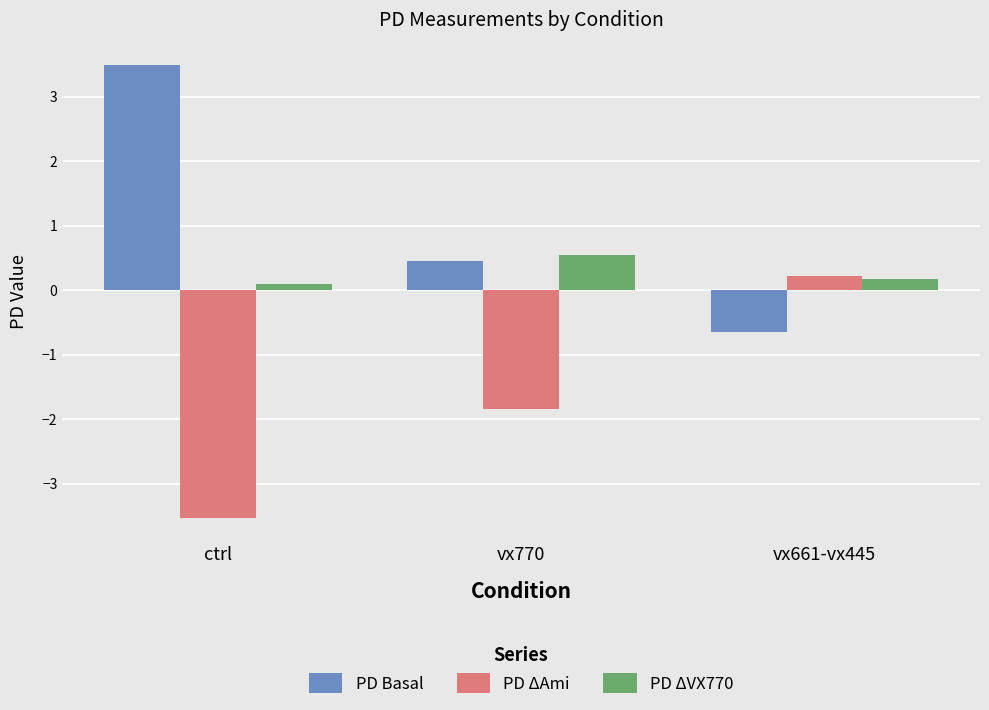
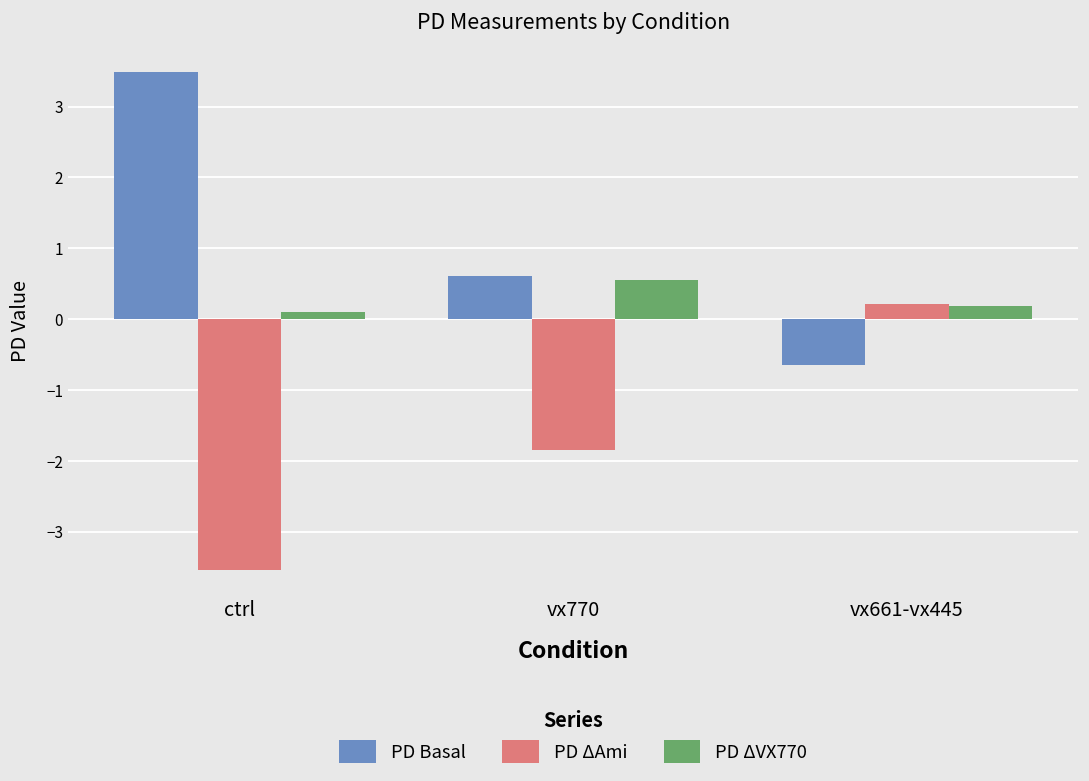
  {
    "PD Basal": {
      "ctrl": 3.5,
-     "vx770": 0.5,
+     "vx770": 0.6,
      "vx661-vx445": -0.7
    },
    "PD ΔAmi": {
      "ctrl": -3.5,
      "vx770": -1.8,
      "vx661-vx445": 0.2
    },
    "PD ΔVX770": {
      "ctrl": 0.1,
      "vx770": 0.6,
      "vx661-vx445": 0.2
    }
  }
